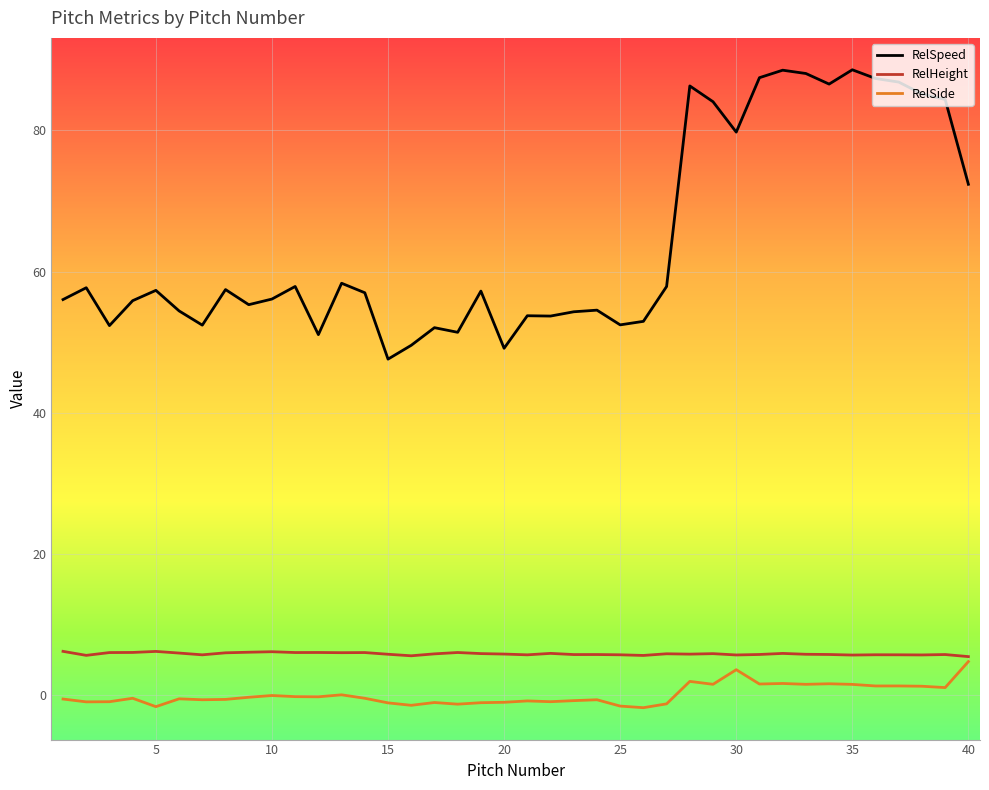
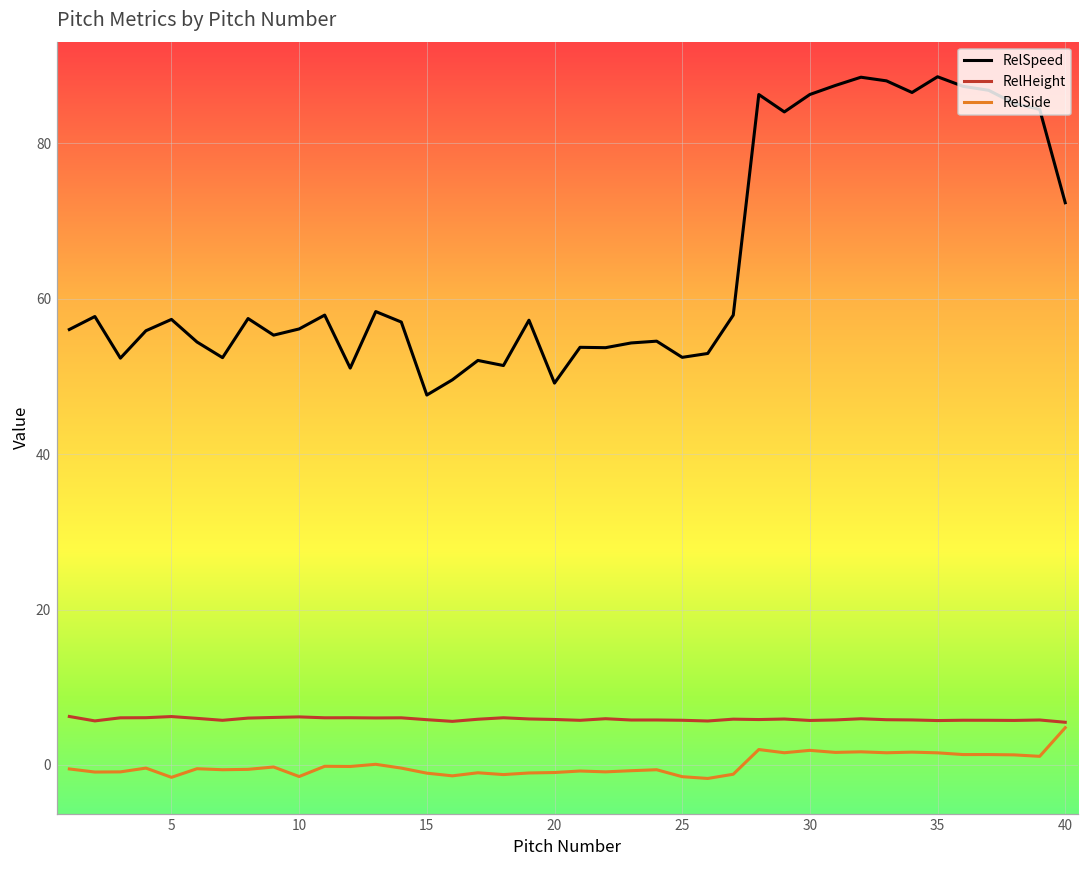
  {
    "RelSpeed": {
      "5": 57,
      "10": 56,
      "15": 48,
      "20": 49,
      "25": 52,
-     "30": 80,
+     "30": 86,
      "35": 89,
      "40": 72
    },
    "RelHeight": {
      "5": 6,
      "10": 6,
      "15": 6,
      "20": 6,
      "25": 6,
      "30": 6,
      "35": 6,
      "40": 5
    },
    "RelSide": {
      "5": -2,
-     "10": 0,
+     "10": -2,
      "15": -1,
      "20": -1,
      "25": -2,
-     "30": 4,
+     "30": 2,
      "35": 2,
      "40": 5
    }
  }
